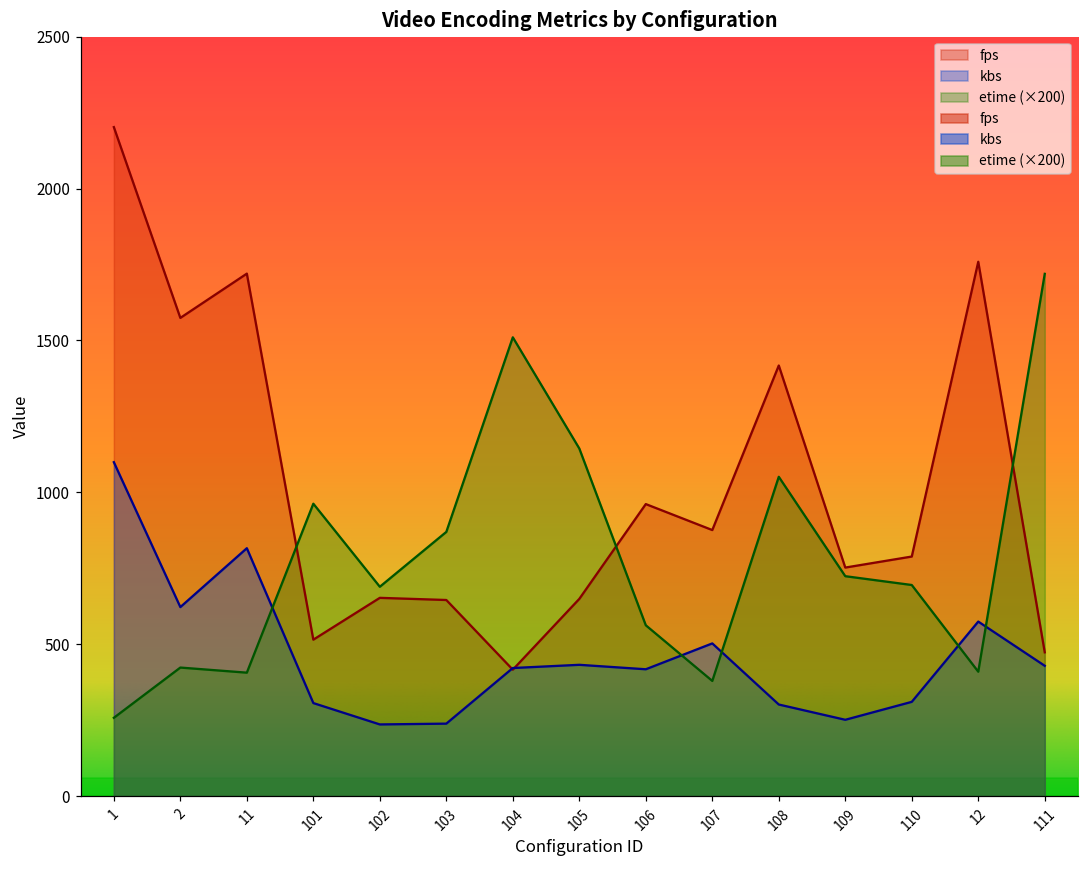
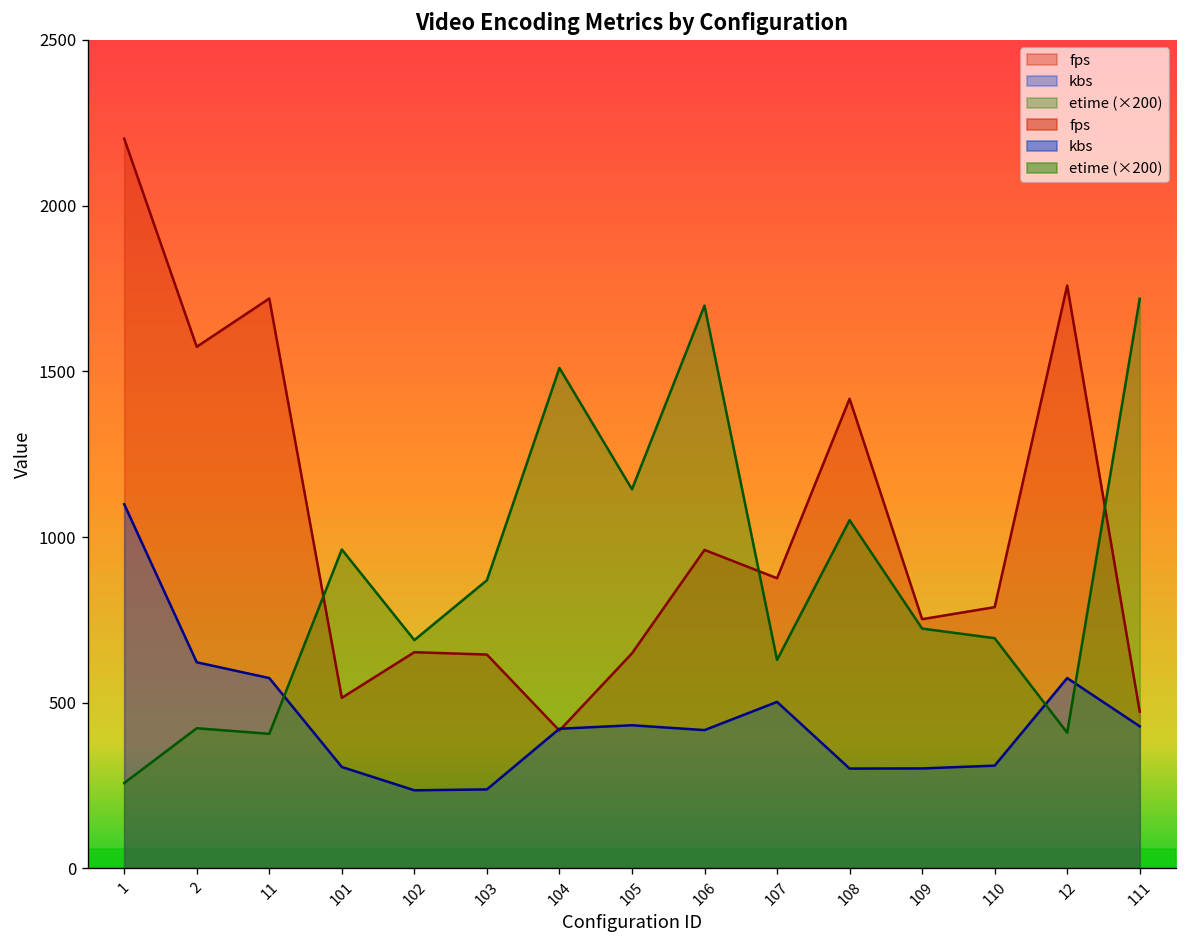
  {
    "fps": {
      "1": 2200,
      "2": 1570,
      "11": 1720,
      "101": 510,
      "102": 650,
      "103": 650,
      "105": 650,
      "106": 960,
      "107": 880,
      "108": 1420,
      "109": 750,
      "110": 790,
      "12": 1760,
      "111": 470
    },
    "kbs": {
      "1": 1100,
      "2": 620,
-     "11": 820,
+     "11": 570,
      "101": 310,
      "102": 240,
      "103": 240,
      "105": 430,
      "106": 420,
      "107": 500,
      "108": 300,
-     "109": 250,
+     "109": 300,
      "110": 310,
      "12": 570,
      "111": 430
    },
    "etime (×200)": {
      "1": 260,
      "2": 420,
      "11": 410,
      "101": 960,
      "102": 690,
      "103": 870,
      "104": 1510,
      "105": 1140,
-     "106": 560,
-     "107": 380,
+     "106": 1700,
+     "107": 630,
      "108": 1050,
      "109": 720,
      "110": 690,
      "12": 410,
      "111": 1720
    }
  }
